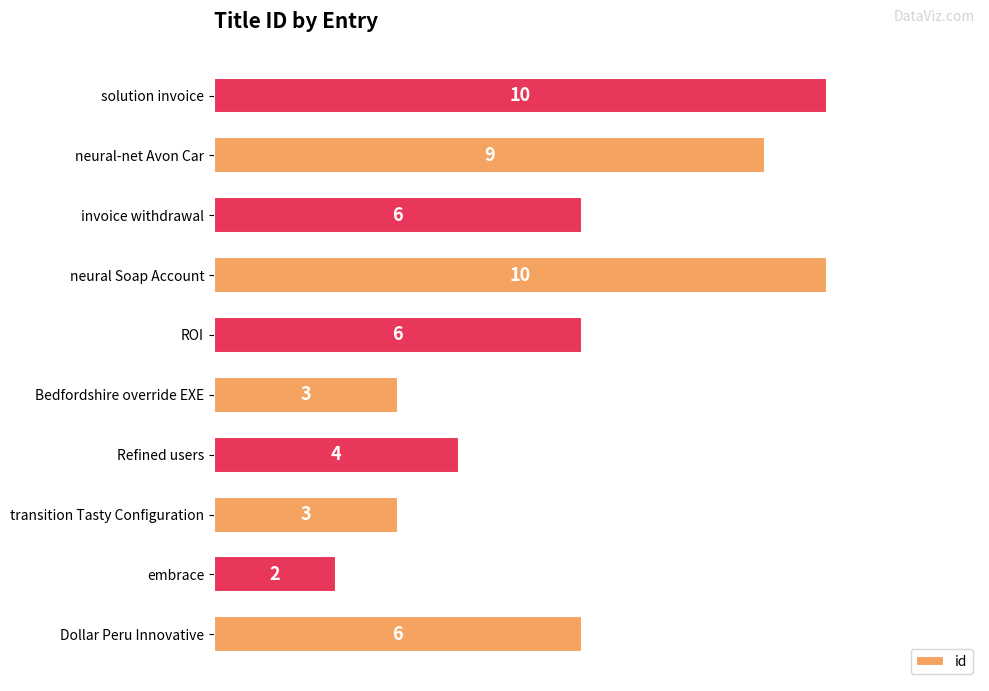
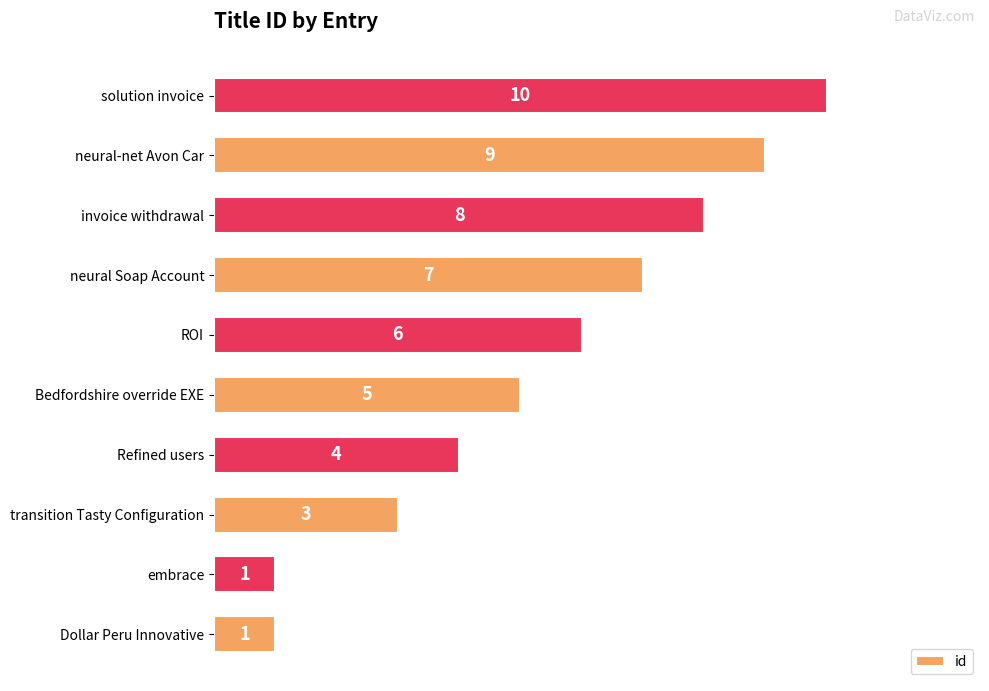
  {
    "solution invoice": 10,
    "neural-net Avon Car": 9,
-   "invoice withdrawal": 6,
-   "neural Soap Account": 10,
+   "invoice withdrawal": 8,
+   "neural Soap Account": 7,
    "ROI": 6,
-   "Bedfordshire override EXE": 3,
+   "Bedfordshire override EXE": 5,
    "Refined users": 4,
    "transition Tasty Configuration": 3,
-   "embrace": 2,
-   "Dollar Peru Innovative": 6
+   "embrace": 1,
+   "Dollar Peru Innovative": 1
  }
